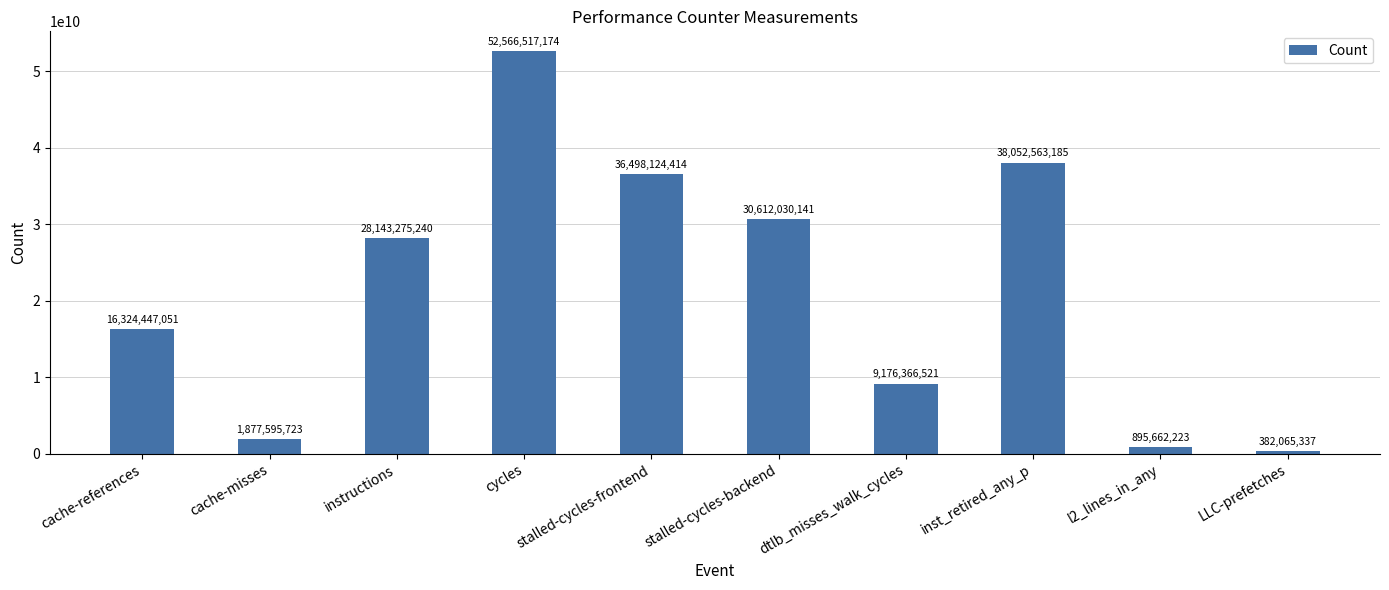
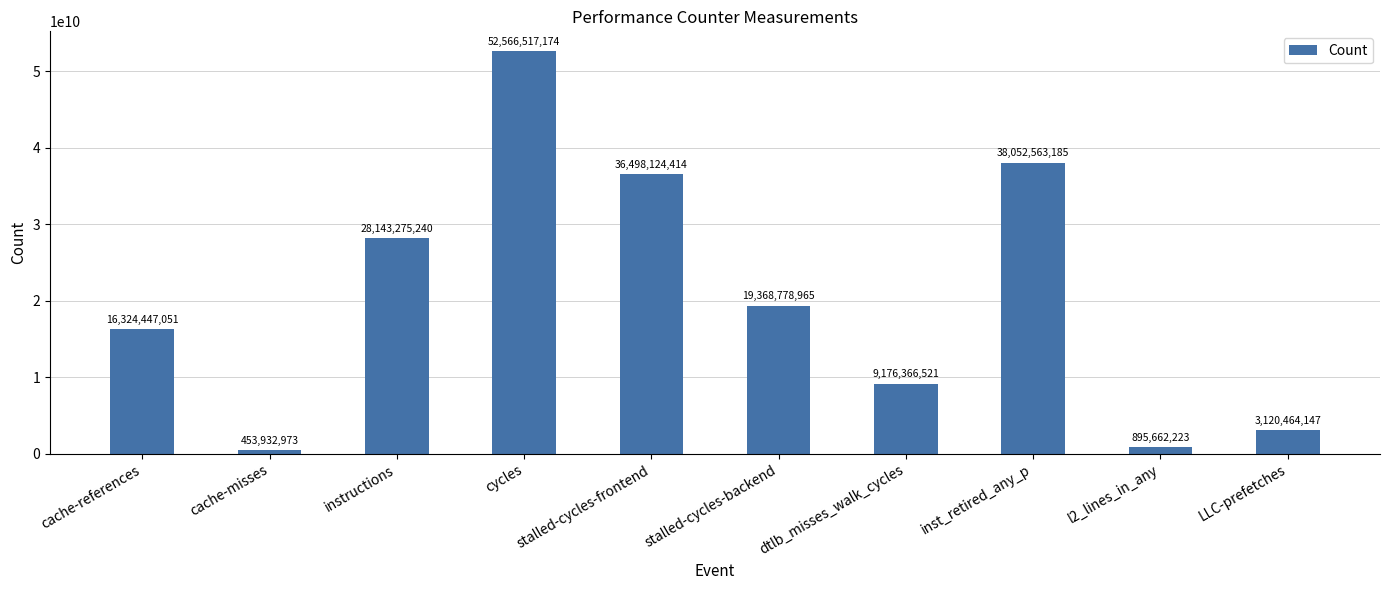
  {
    "cache-references": "16,324,447,051",
-   "cache-misses": "1,877,595,723",
+   "cache-misses": "453,932,973",
    "instructions": "28,143,275,240",
    "cycles": "52,566,517,174",
    "stalled-cycles-frontend": "36,498,124,414",
-   "stalled-cycles-backend": "30,612,030,141",
+   "stalled-cycles-backend": "19,368,778,965",
    "dtlb_misses_walk_cycles": "9,176,366,521",
    "inst_retired_any_p": "38,052,563,185",
    "l2_lines_in_any": "895,662,223",
-   "LLC-prefetches": "382,065,337"
+   "LLC-prefetches": "3,120,464,147"
  }
